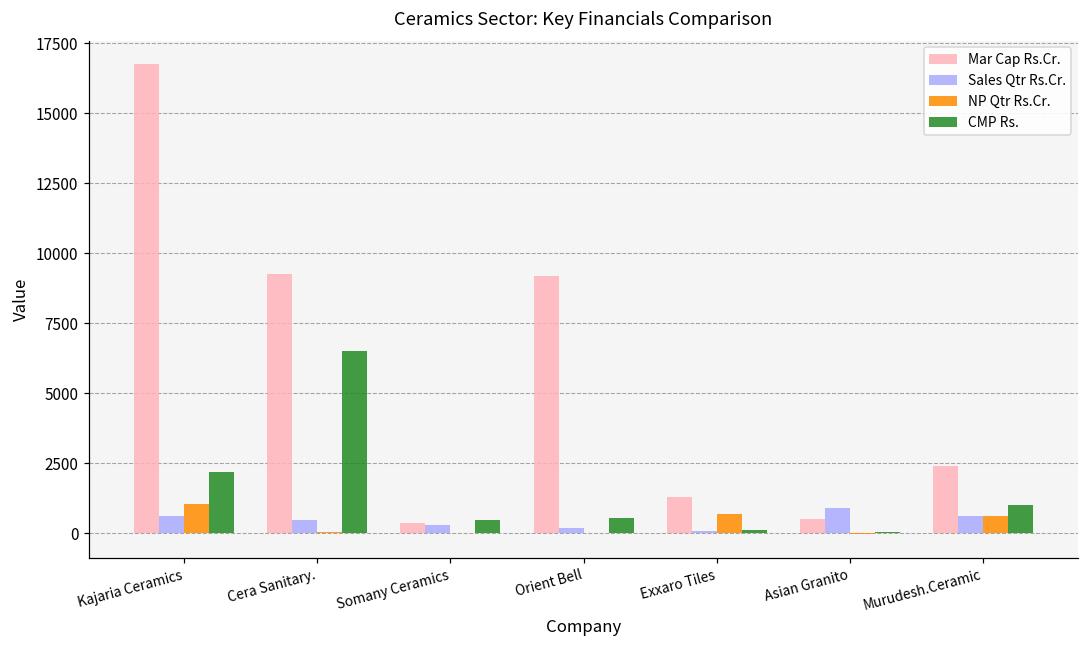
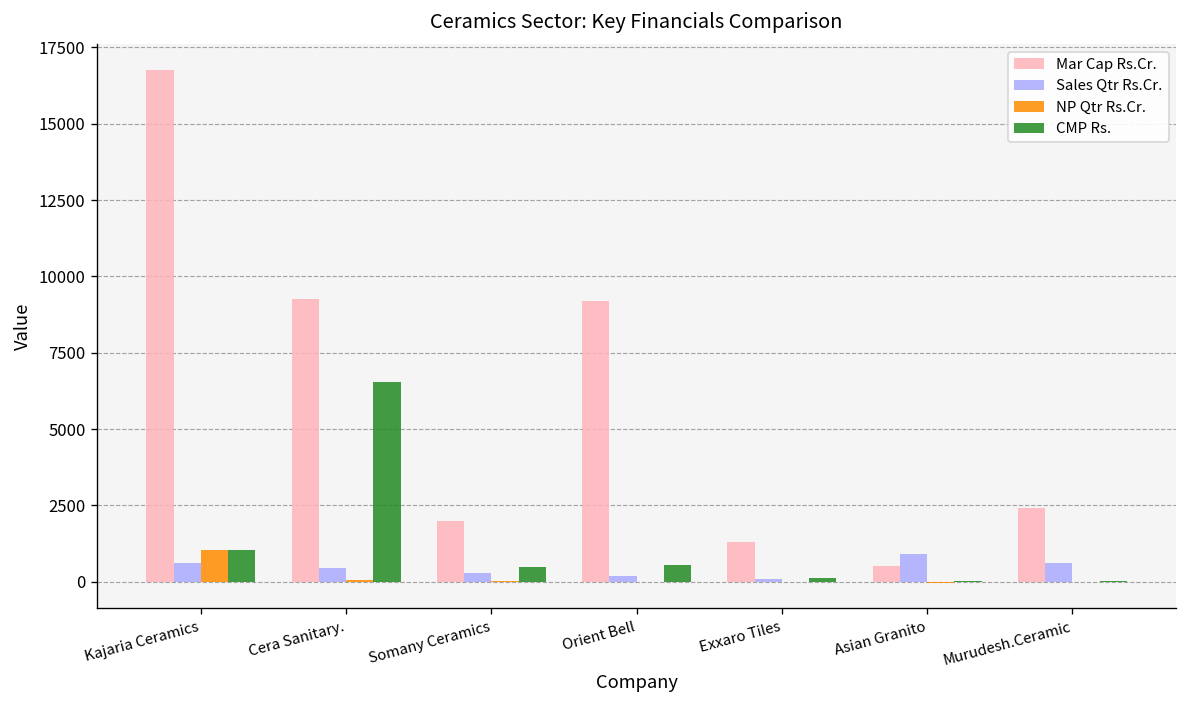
  {
    "Mar Cap Rs.Cr.": {
      "Kajaria Ceramics": 16800,
      "Cera Sanitary.": 9300,
-     "Somany Ceramics": 400,
+     "Somany Ceramics": 2000,
      "Orient Bell": 9200,
      "Exxaro Tiles": 1300,
      "Asian Granito": 500,
      "Murudesh.Ceramic": 2400
    },
    "Sales Qtr Rs.Cr.": {
      "Kajaria Ceramics": 600,
      "Cera Sanitary.": 500,
      "Somany Ceramics": 300,
      "Orient Bell": 200,
      "Asian Granito": 900,
      "Murudesh.Ceramic": 600
    },
    "NP Qtr Rs.Cr.": {
      "Kajaria Ceramics": 1000,
-     "Exxaro Tiles": 700,
-     "Murudesh.Ceramic": 600
+     "Exxaro Tiles": 0,
+     "Murudesh.Ceramic": 0
    },
    "CMP Rs.": {
-     "Kajaria Ceramics": 2200,
+     "Kajaria Ceramics": 1100,
      "Cera Sanitary.": 6500,
      "Somany Ceramics": 500,
      "Orient Bell": 500,
      "Exxaro Tiles": 100,
-     "Murudesh.Ceramic": 1000
+     "Murudesh.Ceramic": 0
    }
  }
